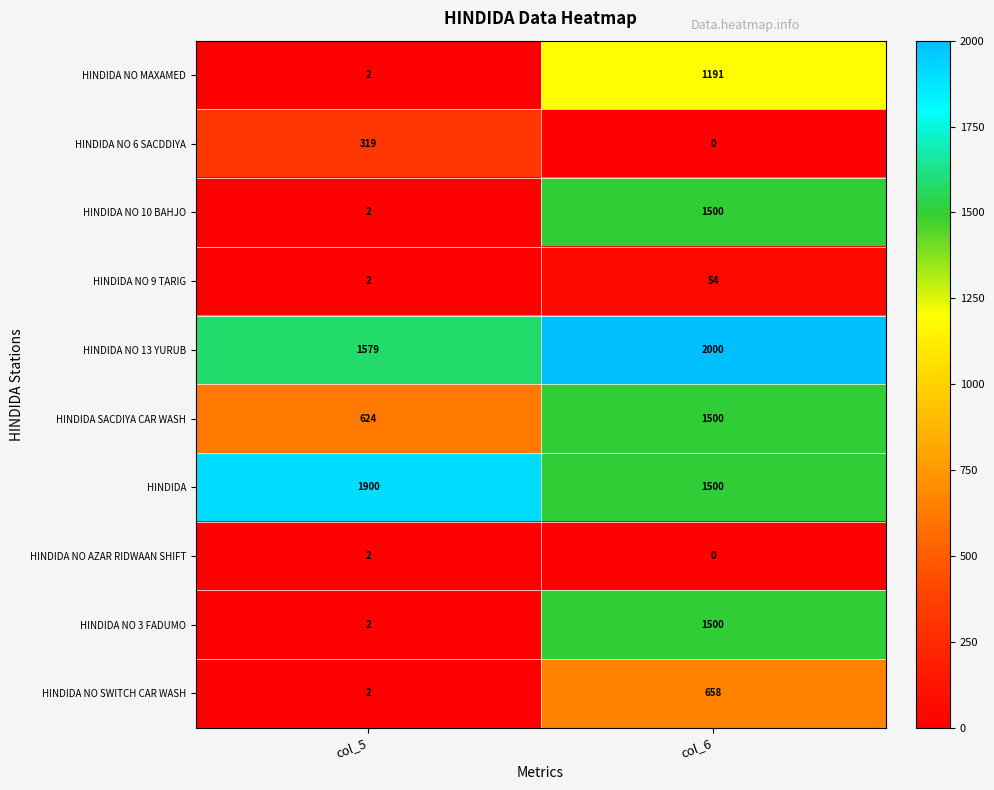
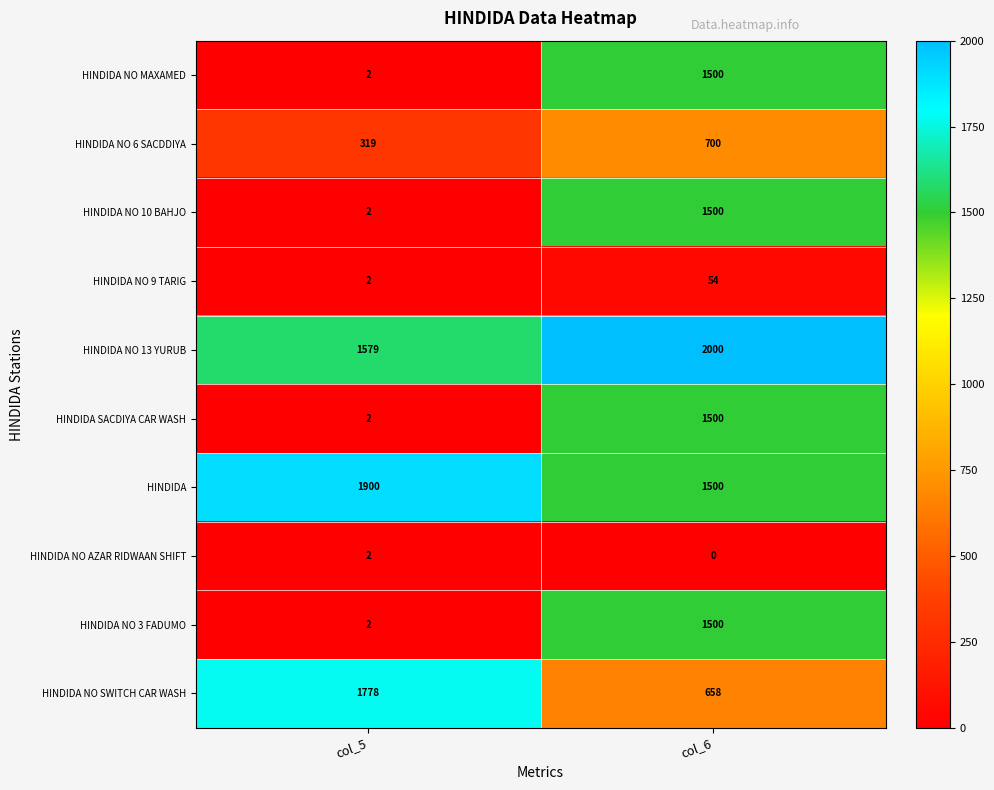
  {
    "HINDIDA NO MAXAMED": {
      "col_5": 2,
-     "col_6": 1191
+     "col_6": 1500
    },
    "HINDIDA NO 6 SACDDIYA": {
      "col_5": 319,
-     "col_6": 0
+     "col_6": 700
    },
    "HINDIDA NO 10 BAHJO": {
      "col_5": 2,
      "col_6": 1500
    },
    "HINDIDA NO 9 TARIG": {
      "col_5": 2,
      "col_6": 54
    },
    "HINDIDA NO 13 YURUB": {
      "col_5": 1579,
      "col_6": 2000
    },
    "HINDIDA SACDIYA CAR WASH": {
-     "col_5": 624,
+     "col_5": 2,
      "col_6": 1500
    },
    "HINDIDA": {
      "col_5": 1900,
      "col_6": 1500
    },
    "HINDIDA NO AZAR RIDWAAN SHIFT": {
      "col_5": 2,
      "col_6": 0
    },
    "HINDIDA NO 3 FADUMO": {
      "col_5": 2,
      "col_6": 1500
    },
    "HINDIDA NO SWITCH CAR WASH": {
-     "col_5": 2,
+     "col_5": 1778,
      "col_6": 658
    }
  }
